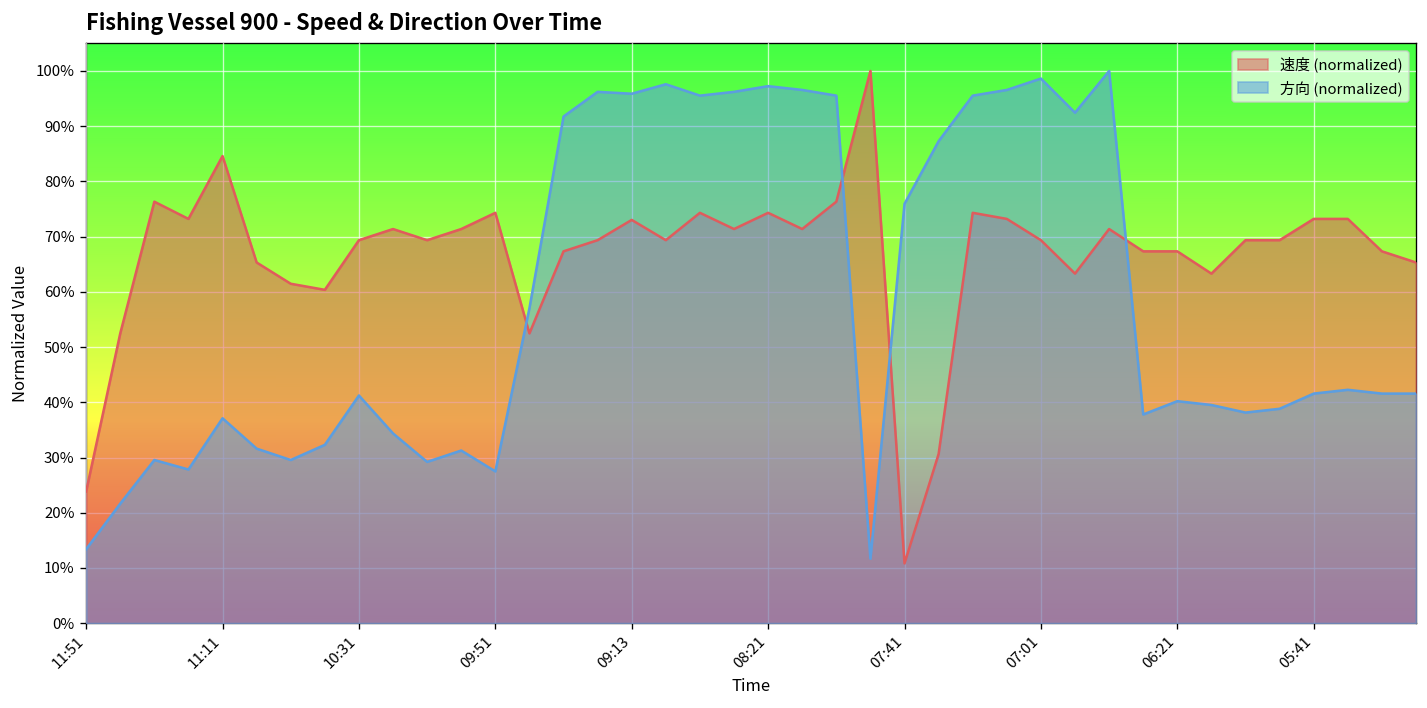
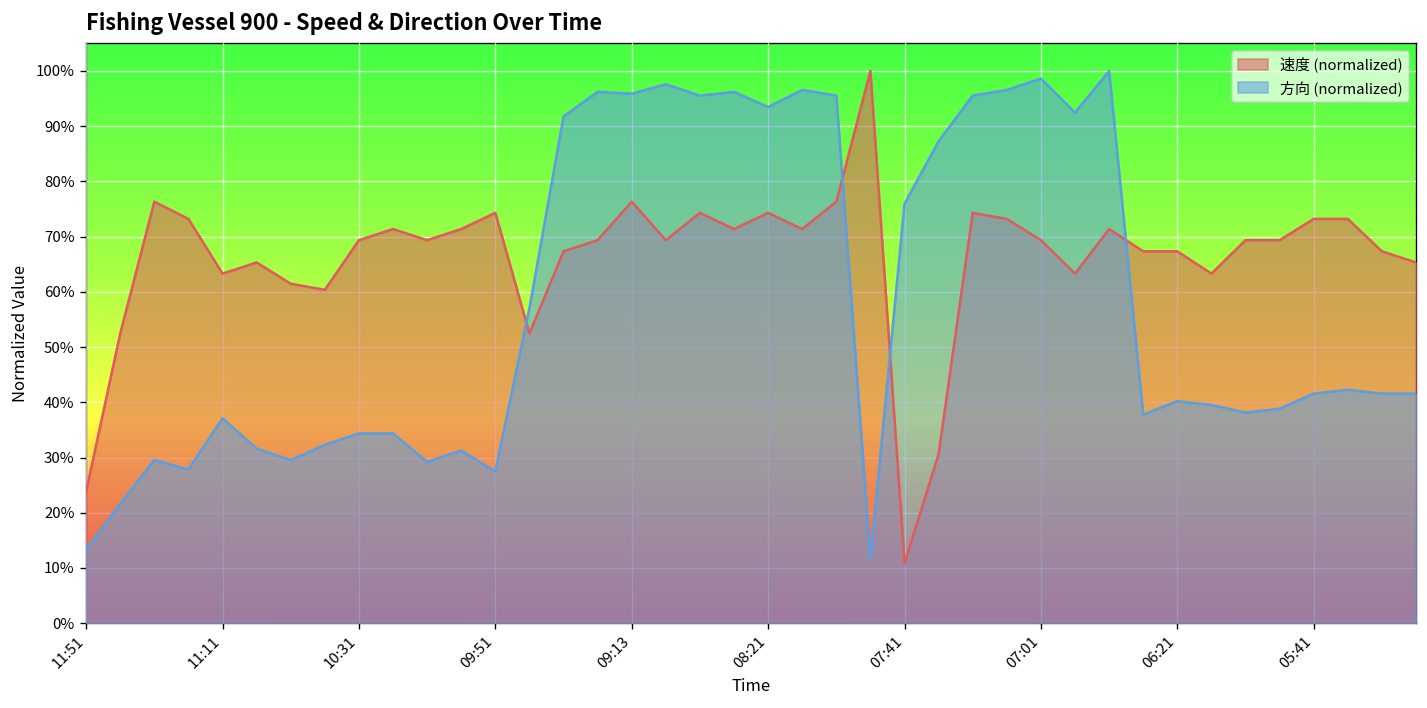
  {
    "速度 (normalized)": {
      "11:51": "24%",
-     "11:11": "85%",
+     "11:11": "63%",
      "10:31": "69%",
      "09:51": "74%",
-     "09:13": "73%",
+     "09:13": "76%",
      "08:21": "74%",
      "07:41": "11%",
      "07:01": "69%",
      "06:21": "67%",
      "05:41": "73%"
    },
    "方向 (normalized)": {
      "11:51": "13%",
      "11:11": "37%",
-     "10:31": "41%",
+     "10:31": "34%",
      "09:51": "27%",
      "09:13": "96%",
-     "08:21": "97%",
+     "08:21": "93%",
      "07:41": "76%",
      "07:01": "99%",
      "06:21": "40%",
      "05:41": "42%"
    }
  }
